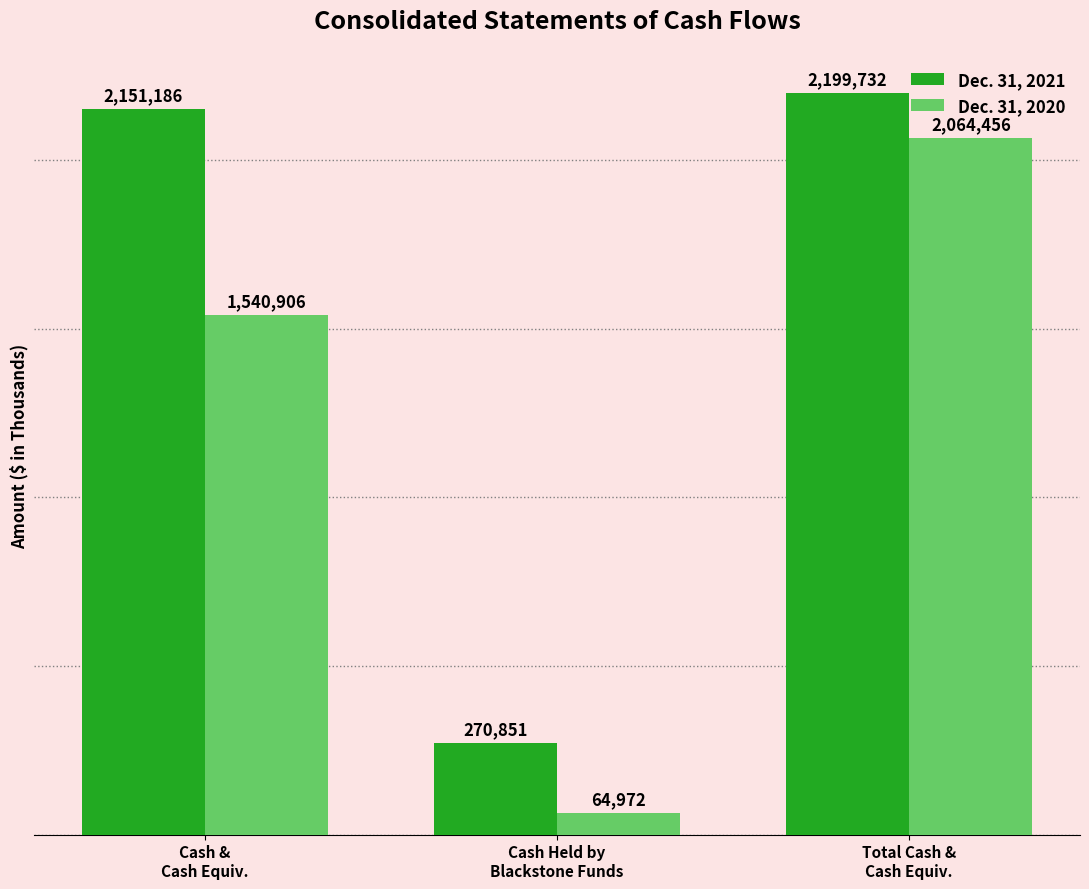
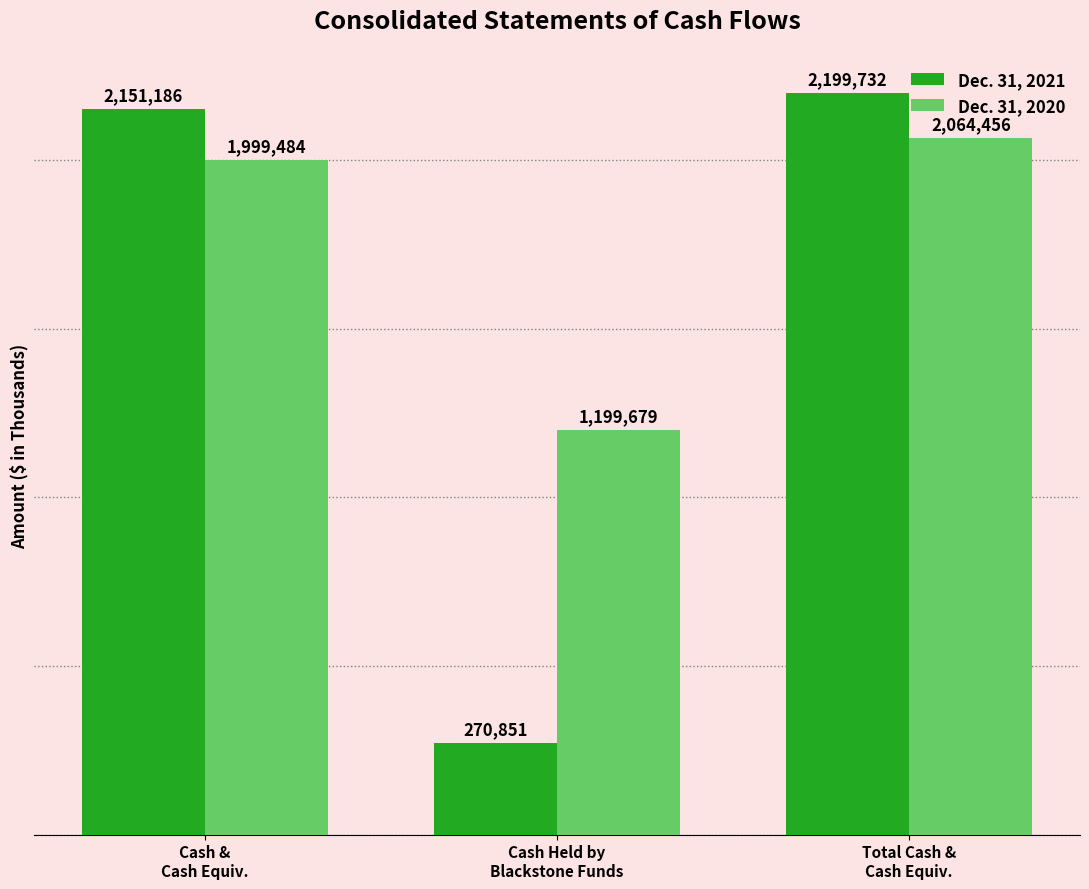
  {
    "Dec. 31, 2021": {
      "Cash & Cash Equiv.": "2,151,186",
      "Cash Held by Blackstone Funds": "270,851",
      "Total Cash & Cash Equiv.": "2,199,732"
    },
    "Dec. 31, 2020": {
-     "Cash & Cash Equiv.": "1,540,906",
-     "Cash Held by Blackstone Funds": "64,972",
+     "Cash & Cash Equiv.": "1,999,484",
+     "Cash Held by Blackstone Funds": "1,199,679",
      "Total Cash & Cash Equiv.": "2,064,456"
    }
  }
